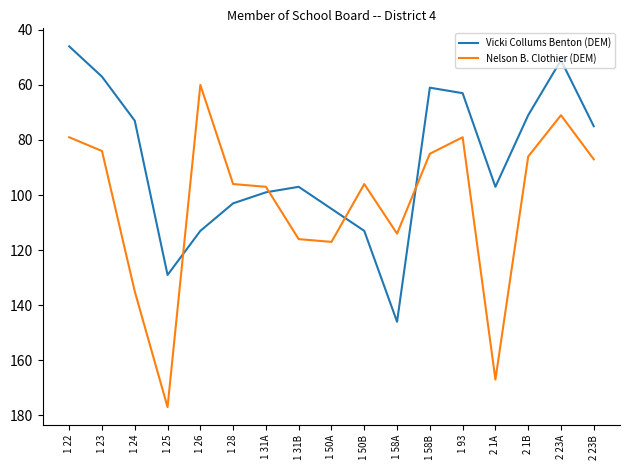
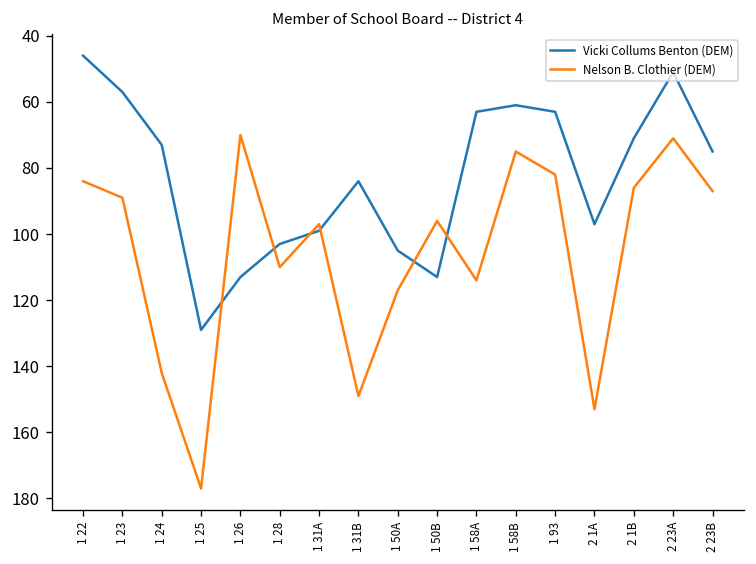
  {
    "Vicki Collums Benton (DEM)": {
      "1 22": 46,
      "1 23": 57,
      "1 24": 73,
      "1 25": 129,
      "1 26": 113,
      "1 28": 103,
      "1 31A": 99,
-     "1 31B": 97,
+     "1 31B": 84,
      "1 50A": 105,
      "1 50B": 113,
-     "1 58A": 146,
+     "1 58A": 63,
      "1 58B": 61,
      "1 93": 63,
      "2 1A": 97,
      "2 1B": 71,
      "2 23B": 75
    },
    "Nelson B. Clothier (DEM)": {
-     "1 22": 79,
-     "1 23": 84,
-     "1 24": 135,
+     "1 22": 84,
+     "1 23": 89,
+     "1 24": 142,
      "1 25": 177,
-     "1 26": 60,
-     "1 28": 96,
+     "1 26": 70,
+     "1 28": 110,
      "1 31A": 97,
-     "1 31B": 116,
+     "1 31B": 149,
      "1 50A": 117,
      "1 50B": 96,
      "1 58A": 114,
-     "1 58B": 85,
-     "1 93": 79,
-     "2 1A": 167,
+     "1 58B": 75,
+     "1 93": 82,
+     "2 1A": 153,
      "2 1B": 86,
      "2 23A": 71,
      "2 23B": 87
    }
  }
